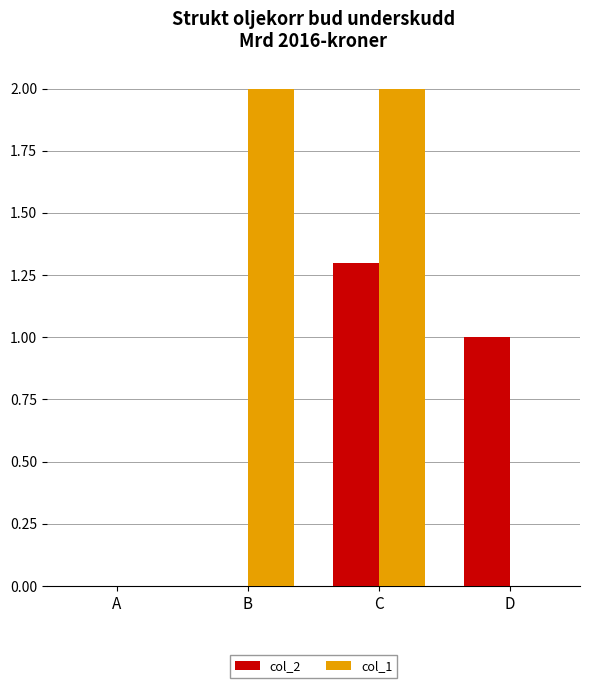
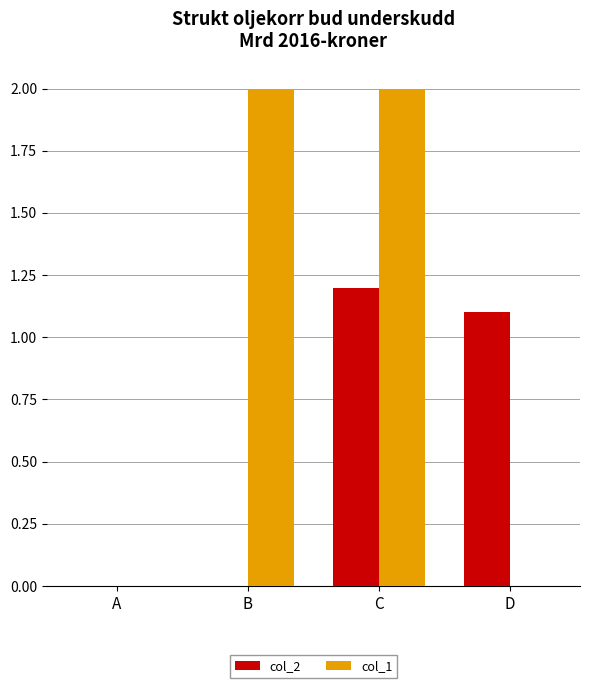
  {
    "col_2": {
      "A": 0.0,
      "B": 0.0,
-     "C": 1.3,
-     "D": 1.0
+     "C": 1.2,
+     "D": 1.1
    },
    "col_1": {
      "A": 0.0,
      "B": 2.0,
      "C": 2.0,
      "D": 0.0
    }
  }
